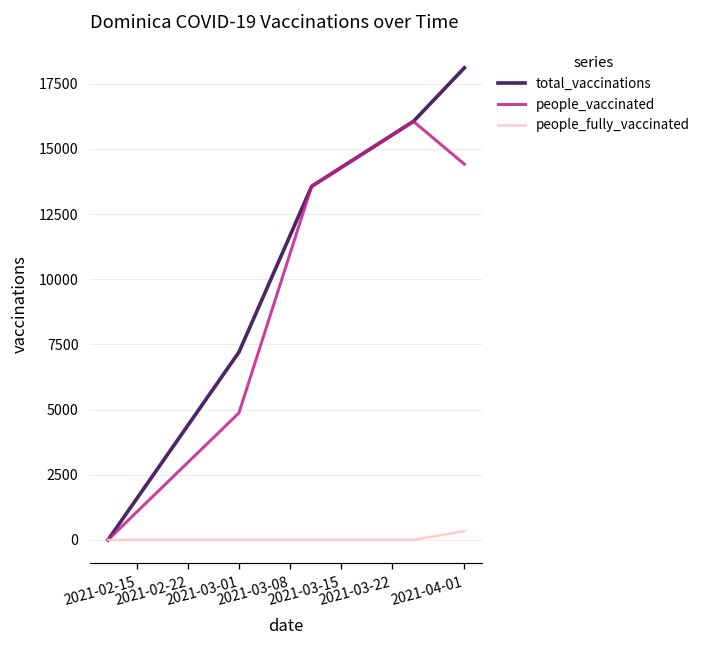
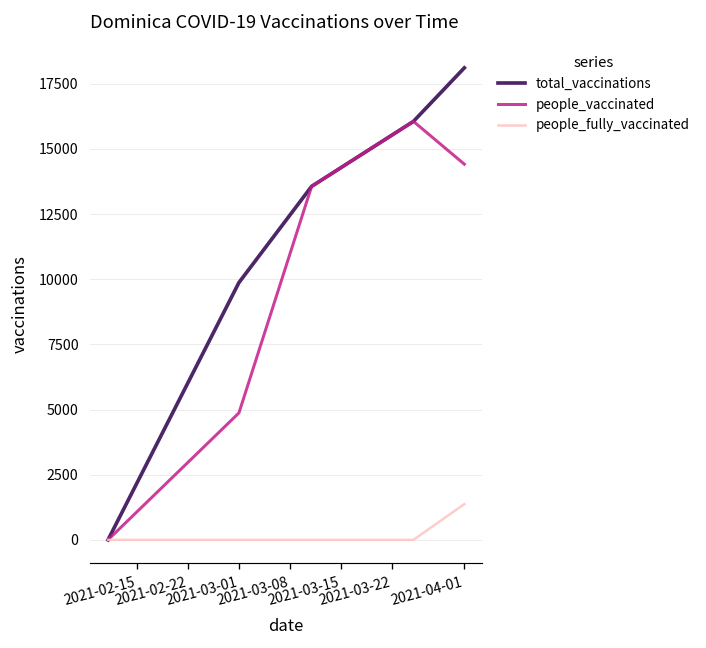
  {
    "total_vaccinations": {
-     "2021-03-01": 7200,
+     "2021-03-01": 9900,
      "2021-04-01": 18100
    },
    "people_vaccinated": {
      "2021-03-01": 4900,
      "2021-04-01": 14400
    },
    "people_fully_vaccinated": {
      "2021-03-01": 0,
-     "2021-04-01": 300
+     "2021-04-01": 1400
    }
  }
